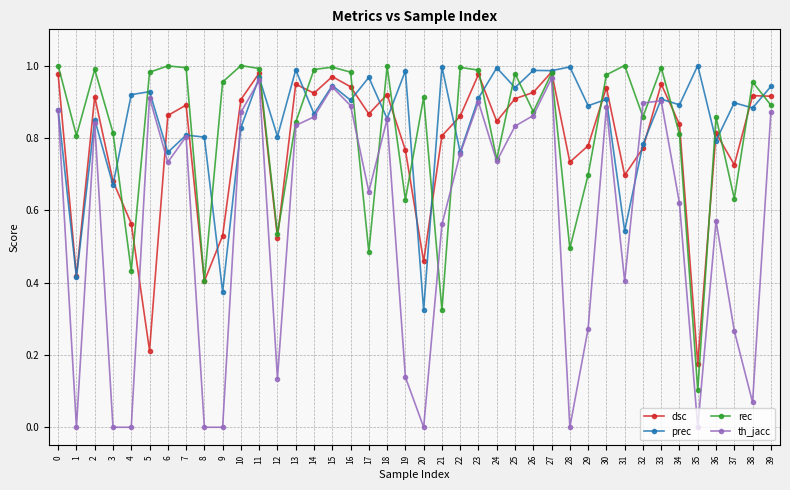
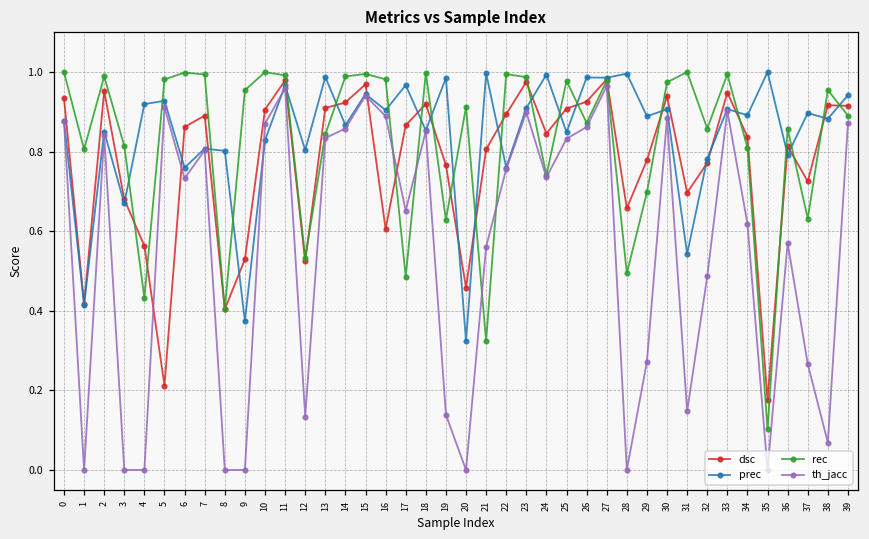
  {
    "dsc": {
-     "0": 0.98,
-     "2": 0.91,
+     "0": 0.93,
+     "2": 0.95,
      "3": 0.68,
      "4": 0.56,
      "5": 0.21,
      "6": 0.86,
      "7": 0.89,
      "9": 0.53,
      "10": 0.91,
      "11": 0.98,
      "12": 0.52,
-     "13": 0.95,
+     "13": 0.91,
      "14": 0.92,
      "15": 0.97,
-     "16": 0.94,
+     "16": 0.61,
      "17": 0.87,
      "18": 0.92,
      "19": 0.77,
      "20": 0.46,
      "21": 0.81,
-     "22": 0.86,
+     "22": 0.89,
      "23": 0.98,
      "24": 0.85,
      "25": 0.91,
      "26": 0.93,
-     "28": 0.73,
+     "28": 0.66,
      "29": 0.78,
      "30": 0.94,
      "31": 0.70,
      "32": 0.77,
      "33": 0.95,
      "34": 0.84,
      "35": 0.18,
      "36": 0.81,
      "37": 0.73,
      "38": 0.92,
      "39": 0.92
    },
    "prec": {
      "2": 0.85,
      "3": 0.67,
      "4": 0.92,
      "5": 0.93,
      "6": 0.76,
      "8": 0.80,
      "9": 0.37,
      "10": 0.83,
      "11": 0.97,
      "12": 0.80,
      "13": 0.99,
      "14": 0.87,
      "16": 0.90,
      "17": 0.97,
      "19": 0.99,
      "20": 0.32,
      "21": 1.00,
      "23": 0.91,
      "24": 0.99,
-     "25": 0.94,
+     "25": 0.85,
      "26": 0.99,
      "28": 1.00,
      "29": 0.89,
      "30": 0.91,
      "31": 0.54,
      "32": 0.78,
      "34": 0.89,
      "35": 1.00,
      "36": 0.79,
      "37": 0.90,
      "38": 0.88,
      "39": 0.94
    },
    "rec": {
      "0": 1.00,
      "1": 0.81,
      "2": 0.99,
      "3": 0.81,
      "4": 0.43,
      "5": 0.98,
      "6": 1.00,
      "7": 0.99,
      "9": 0.95,
      "10": 1.00,
      "11": 0.99,
      "12": 0.53,
      "13": 0.84,
      "14": 0.99,
      "15": 1.00,
      "16": 0.98,
      "17": 0.49,
      "18": 1.00,
      "19": 0.63,
      "20": 0.91,
      "21": 0.32,
      "22": 0.99,
      "23": 0.99,
      "25": 0.98,
      "26": 0.87,
      "28": 0.49,
      "29": 0.70,
      "30": 0.97,
      "31": 1.00,
      "32": 0.86,
      "33": 0.99,
      "34": 0.81,
      "35": 0.10,
      "36": 0.86,
      "37": 0.63,
      "38": 0.95,
      "39": 0.89
    },
    "th_jacc": {
      "1": 0.00,
      "2": 0.84,
      "3": 0.00,
      "4": 0.00,
      "5": 0.91,
      "6": 0.73,
      "8": 0.00,
      "9": 0.00,
      "10": 0.87,
      "11": 0.96,
      "12": 0.13,
      "13": 0.83,
      "14": 0.86,
      "16": 0.89,
      "17": 0.65,
      "19": 0.14,
      "20": 0.00,
      "21": 0.56,
      "23": 0.90,
      "25": 0.83,
      "26": 0.86,
      "27": 0.96,
      "28": 0.00,
      "29": 0.27,
      "30": 0.89,
-     "31": 0.40,
-     "32": 0.90,
+     "31": 0.15,
+     "32": 0.49,
      "34": 0.62,
      "36": 0.57,
      "37": 0.27,
      "38": 0.07,
      "39": 0.87
    }
  }
